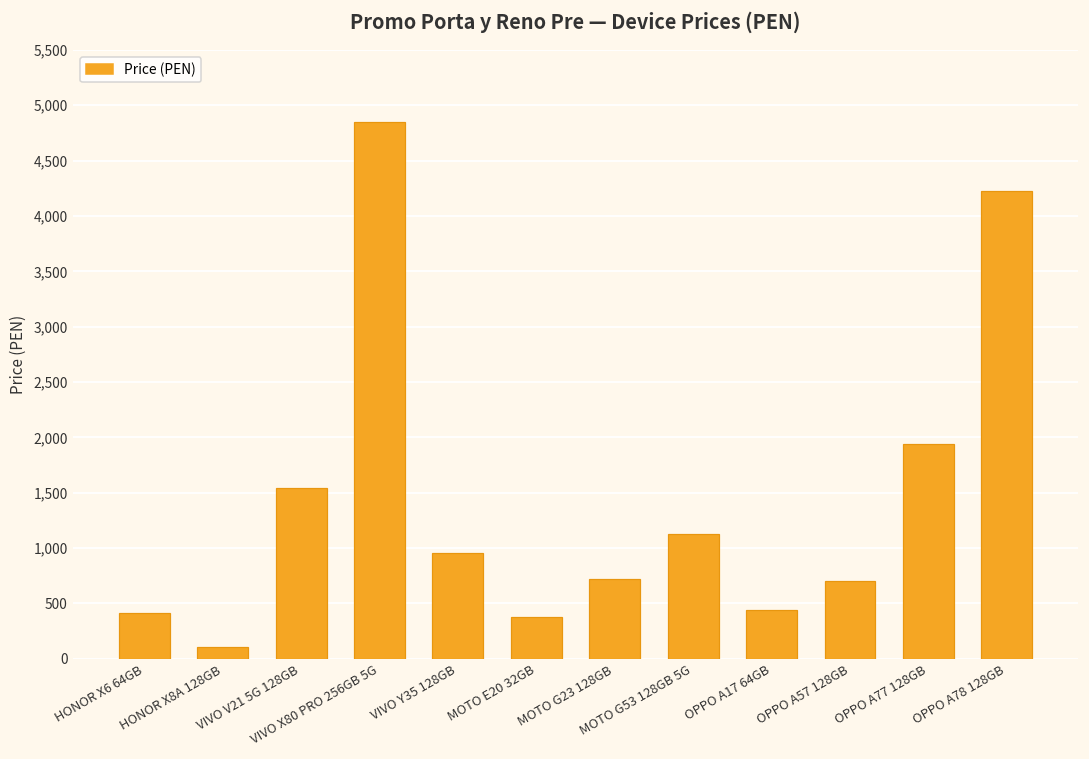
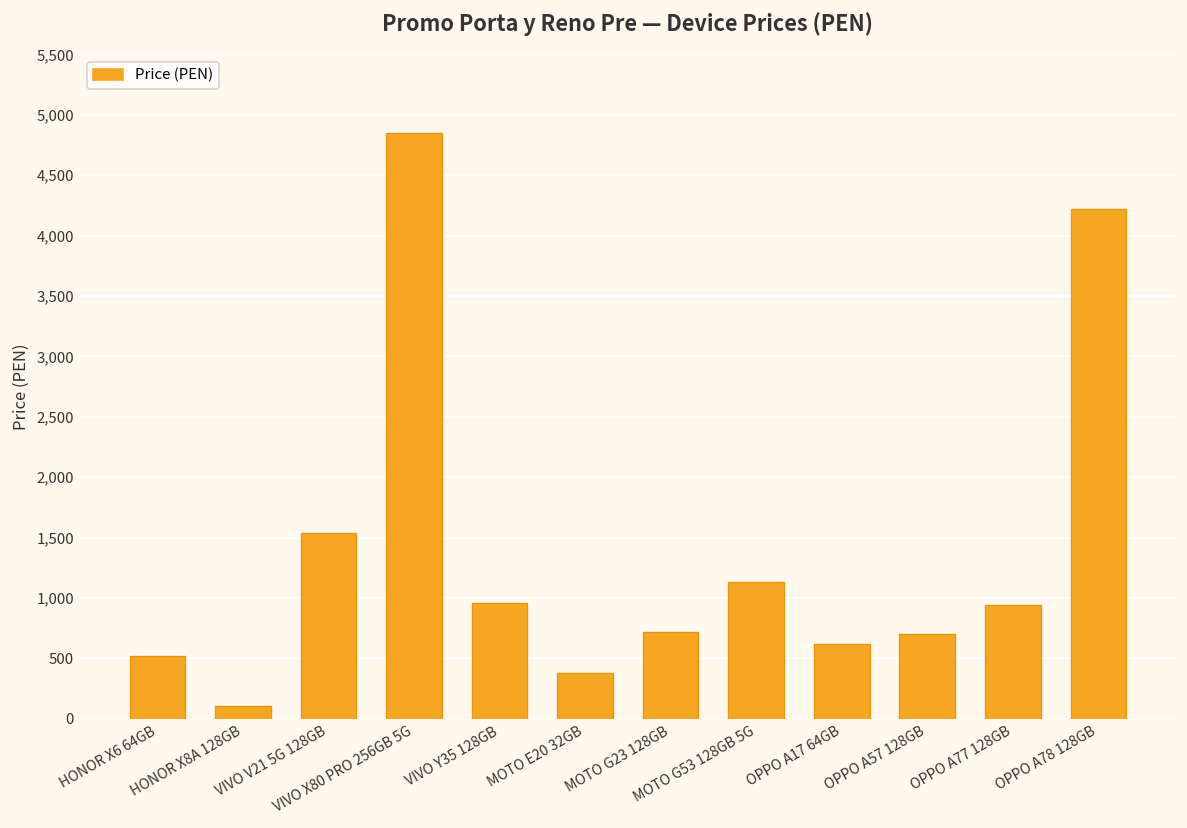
  {
-   "HONOR X6 64GB": "410",
+   "HONOR X6 64GB": "520",
    "HONOR X8A 128GB": "110",
    "VIVO V21 5G 128GB": "1,540",
    "VIVO X80 PRO 256GB 5G": "4,850",
    "VIVO Y35 128GB": "960",
    "MOTO E20 32GB": "380",
    "MOTO G23 128GB": "720",
    "MOTO G53 128GB 5G": "1,130",
-   "OPPO A17 64GB": "440",
+   "OPPO A17 64GB": "620",
    "OPPO A57 128GB": "700",
-   "OPPO A77 128GB": "1,940",
+   "OPPO A77 128GB": "940",
    "OPPO A78 128GB": "4,220"
  }
